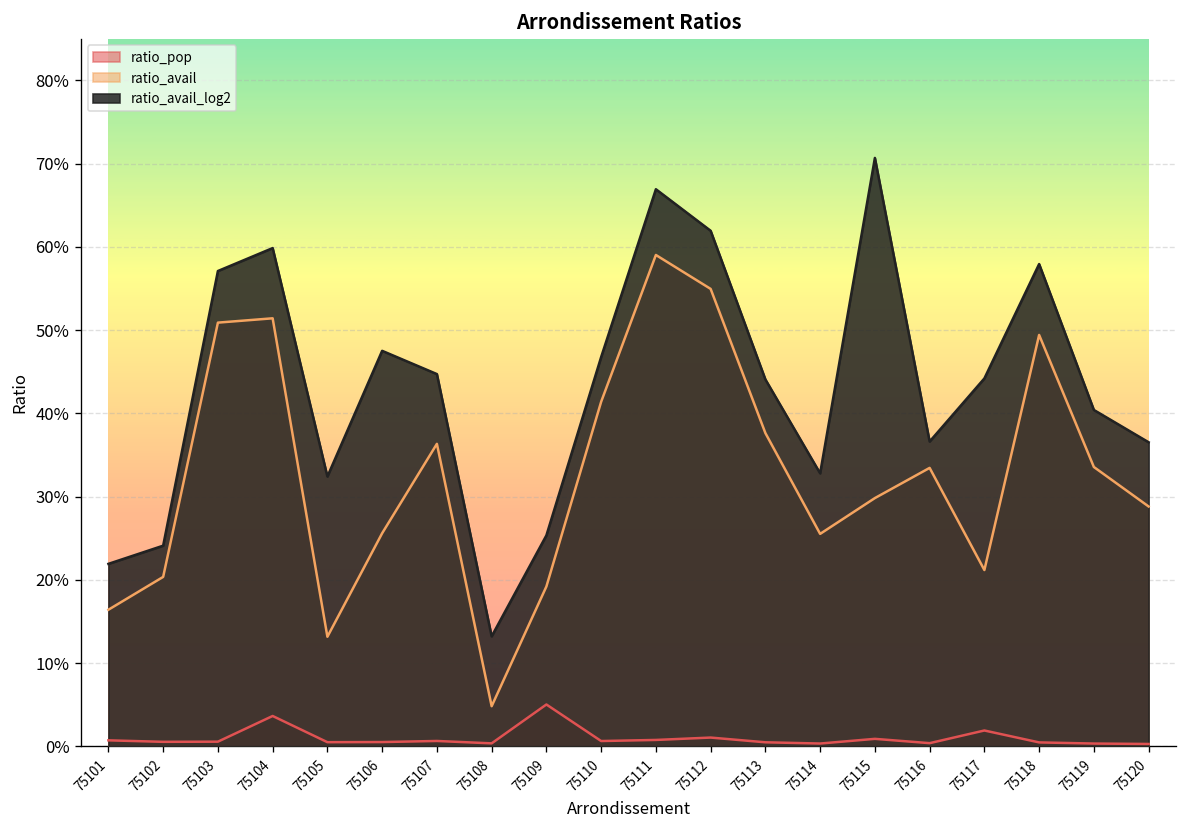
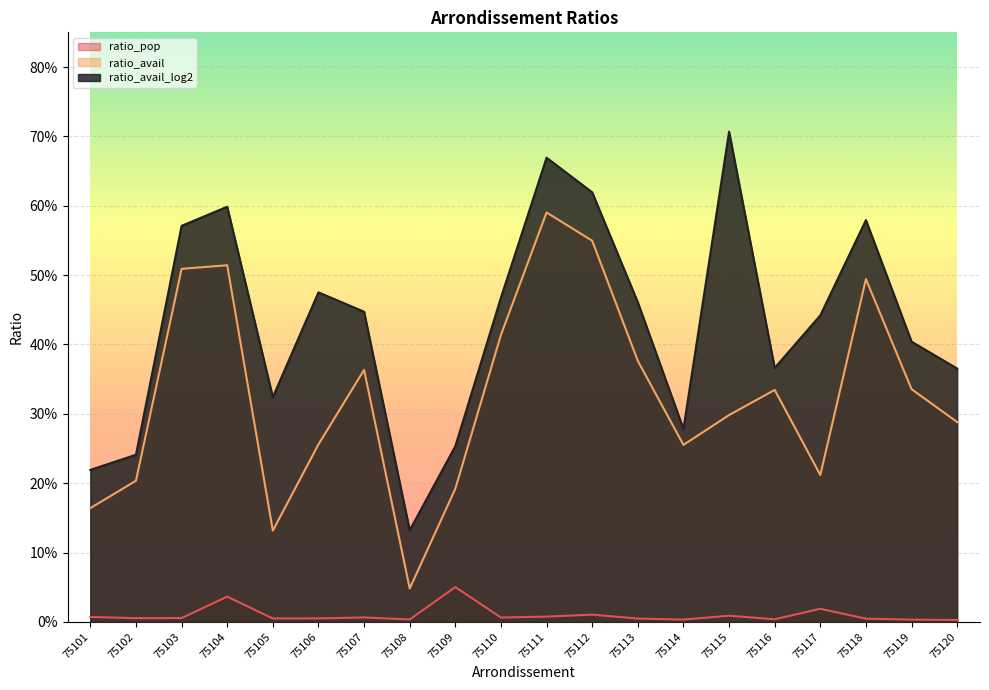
  {
    "ratio_pop": {
      "75101": "1%",
      "75102": "1%",
      "75103": "1%",
      "75104": "4%",
      "75105": "0%",
      "75106": "1%",
      "75107": "1%",
      "75108": "0%",
      "75109": "5%",
      "75110": "1%",
      "75111": "1%",
      "75112": "1%",
      "75113": "0%",
      "75114": "0%",
      "75115": "1%",
      "75116": "0%",
      "75117": "2%",
      "75118": "0%",
      "75119": "0%",
      "75120": "0%"
    },
    "ratio_avail": {
      "75101": "16%",
      "75102": "20%",
      "75103": "51%",
      "75104": "51%",
      "75105": "13%",
      "75106": "26%",
      "75107": "36%",
      "75108": "5%",
      "75109": "19%",
      "75110": "41%",
      "75111": "59%",
      "75112": "55%",
      "75113": "38%",
      "75114": "26%",
      "75115": "30%",
      "75116": "33%",
      "75117": "21%",
      "75118": "49%",
      "75119": "34%",
      "75120": "29%"
    },
    "ratio_avail_log2": {
      "75101": "22%",
      "75102": "24%",
      "75103": "57%",
      "75104": "60%",
      "75105": "32%",
      "75106": "48%",
      "75107": "45%",
      "75108": "13%",
      "75109": "25%",
      "75110": "47%",
      "75111": "67%",
      "75112": "62%",
-     "75113": "44%",
-     "75114": "33%",
+     "75113": "46%",
+     "75114": "28%",
      "75115": "71%",
      "75116": "37%",
      "75117": "44%",
      "75118": "58%",
      "75119": "40%",
      "75120": "37%"
    }
  }
